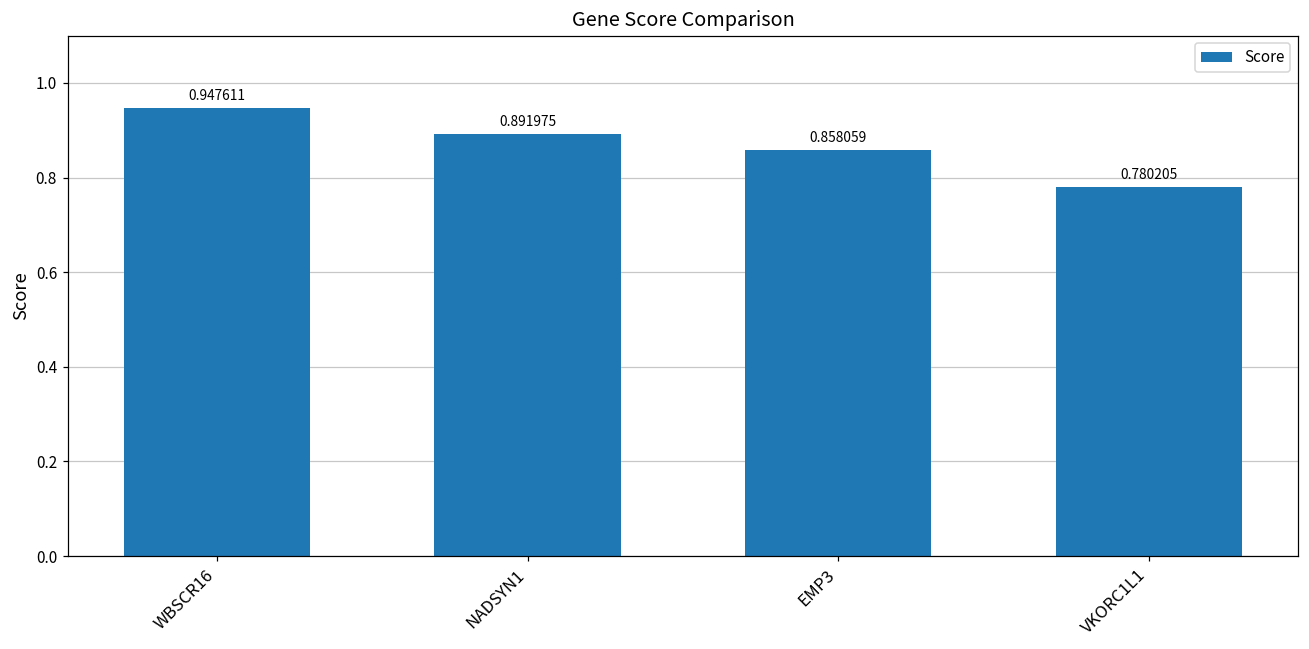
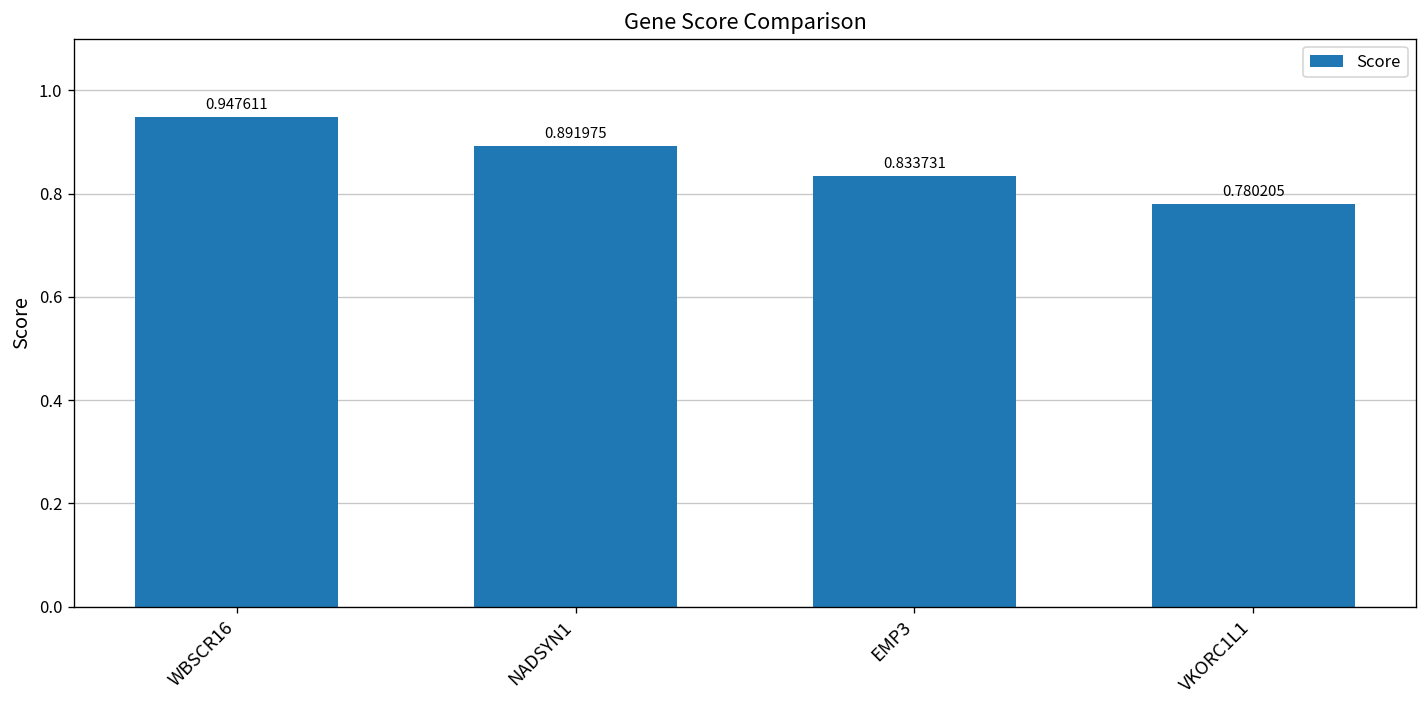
  {
    "WBSCR16": 0.947611,
    "NADSYN1": 0.891975,
-   "EMP3": 0.858059,
+   "EMP3": 0.833731,
    "VKORC1L1": 0.780205
  }
